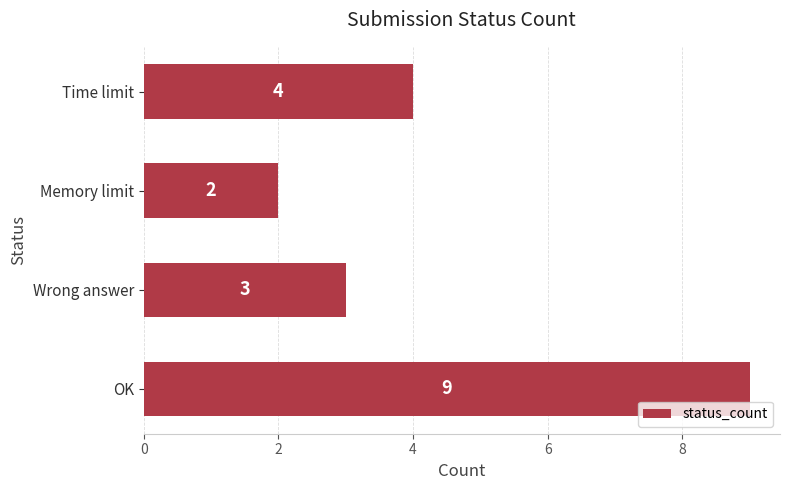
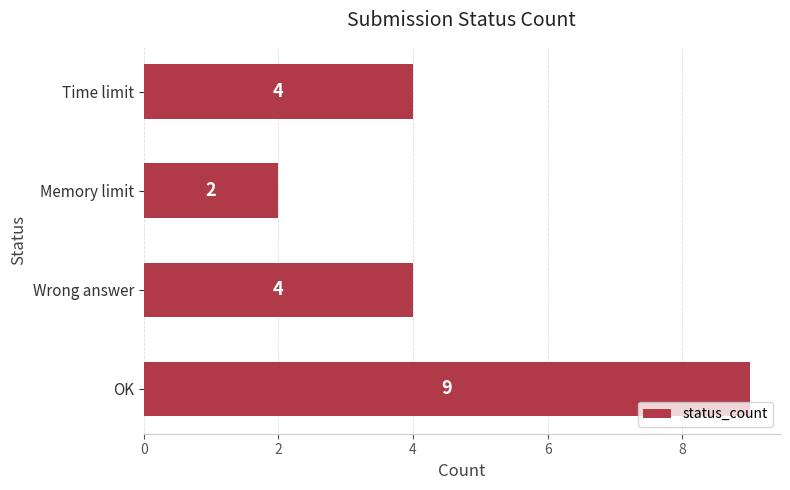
  {
    "Time limit": 4,
    "Memory limit": 2,
-   "Wrong answer": 3,
+   "Wrong answer": 4,
    "OK": 9
  }
